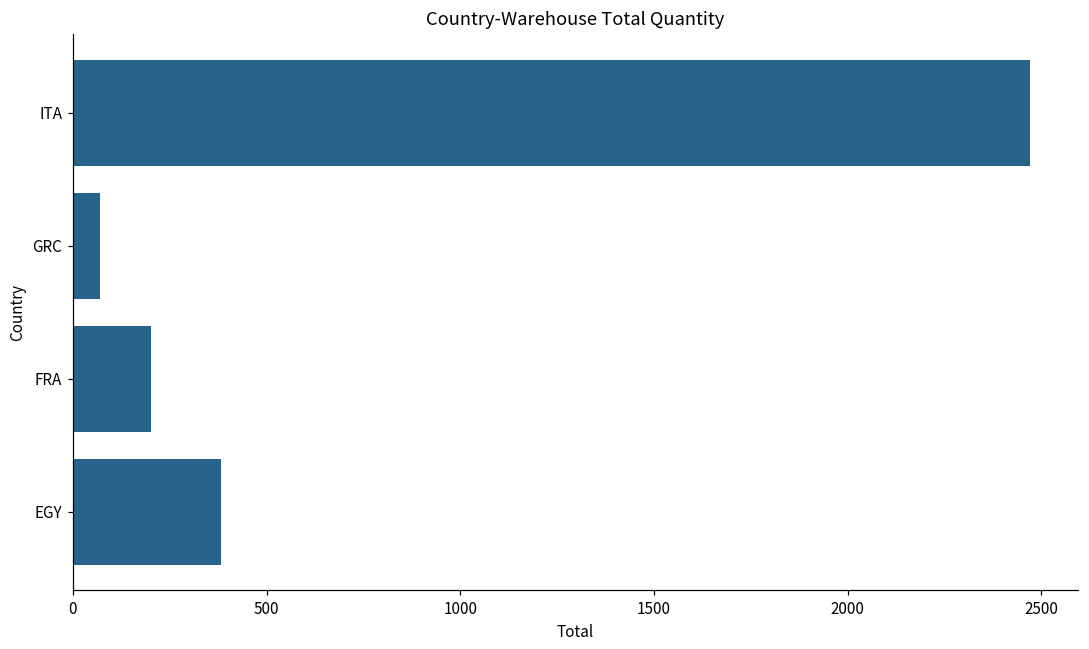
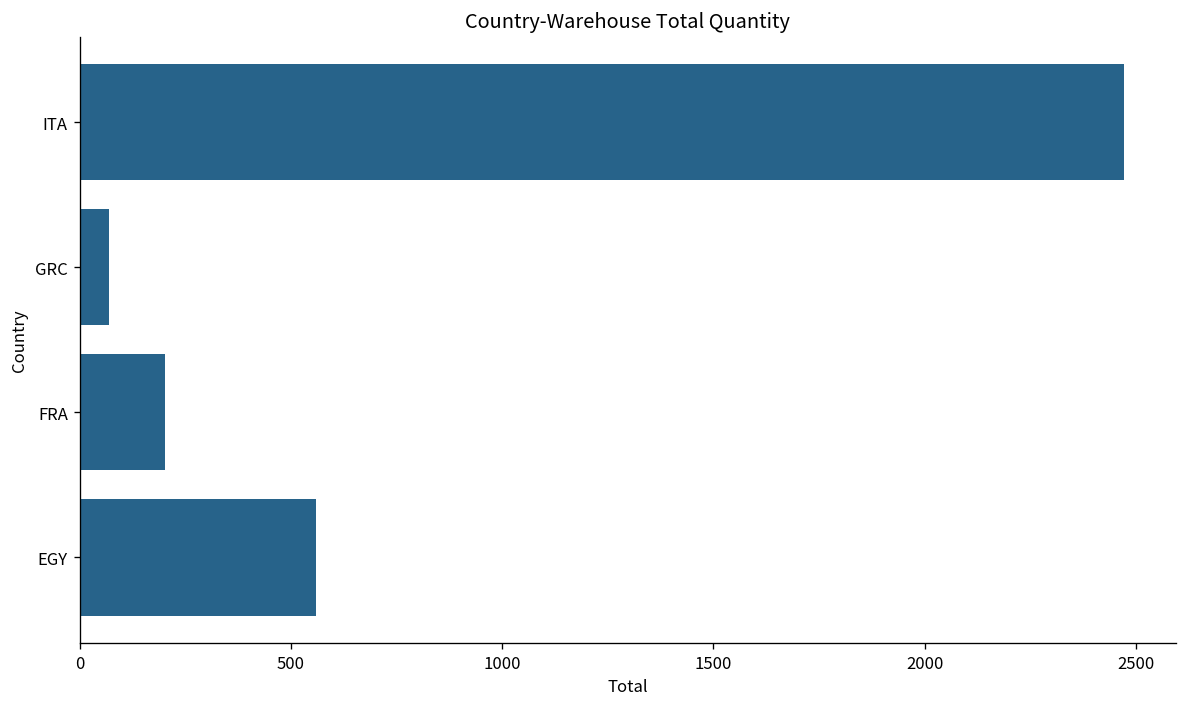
  {
    "ITA": 2470,
    "GRC": 70,
    "FRA": 200,
-   "EGY": 380
+   "EGY": 560
  }
